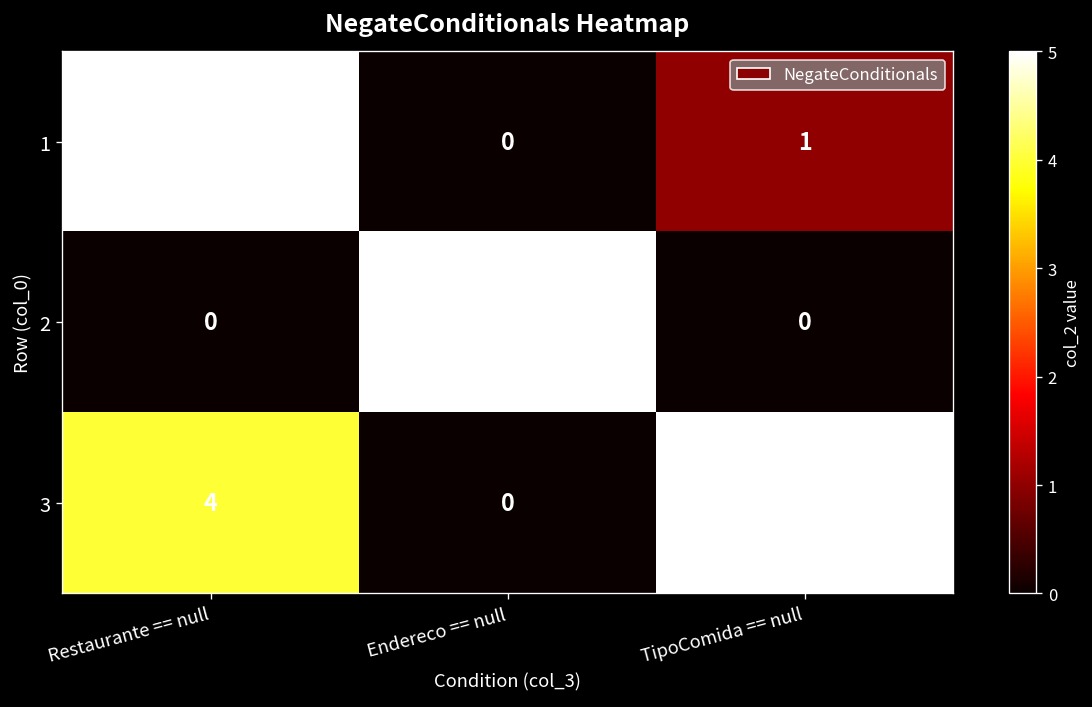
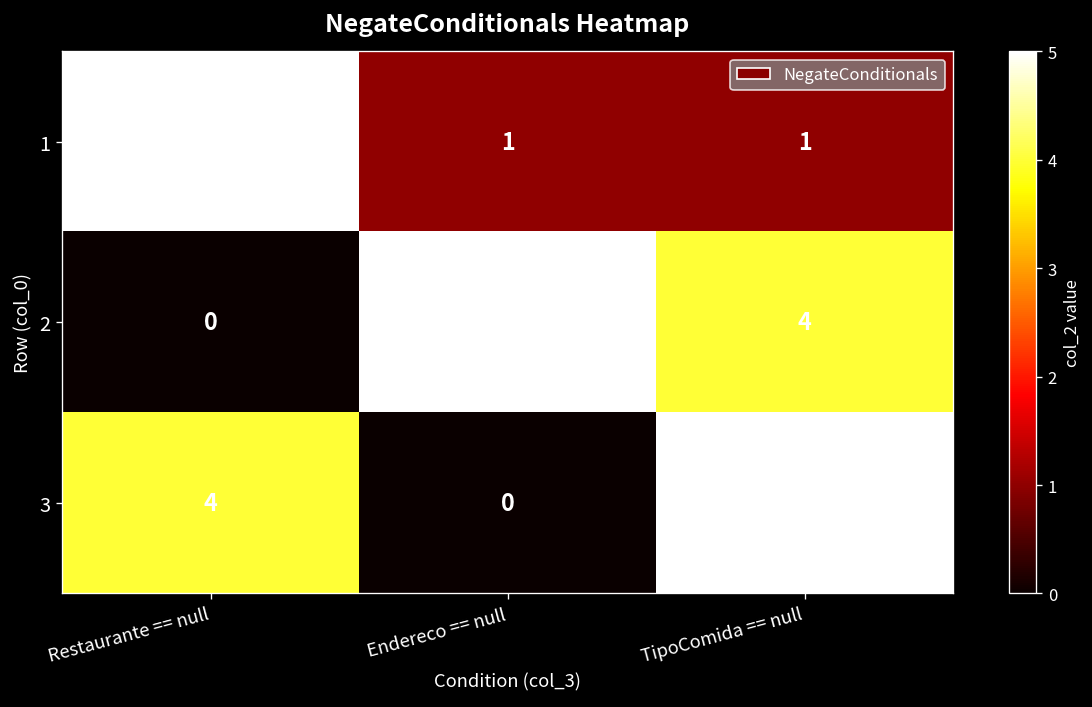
  {
    "1": {
-     "Endereco == null": 0,
+     "Endereco == null": 1,
      "TipoComida == null": 1
    },
    "2": {
      "Restaurante == null": 0,
-     "TipoComida == null": 0
+     "TipoComida == null": 4
    },
    "3": {
      "Restaurante == null": 4,
      "Endereco == null": 0
    }
  }
